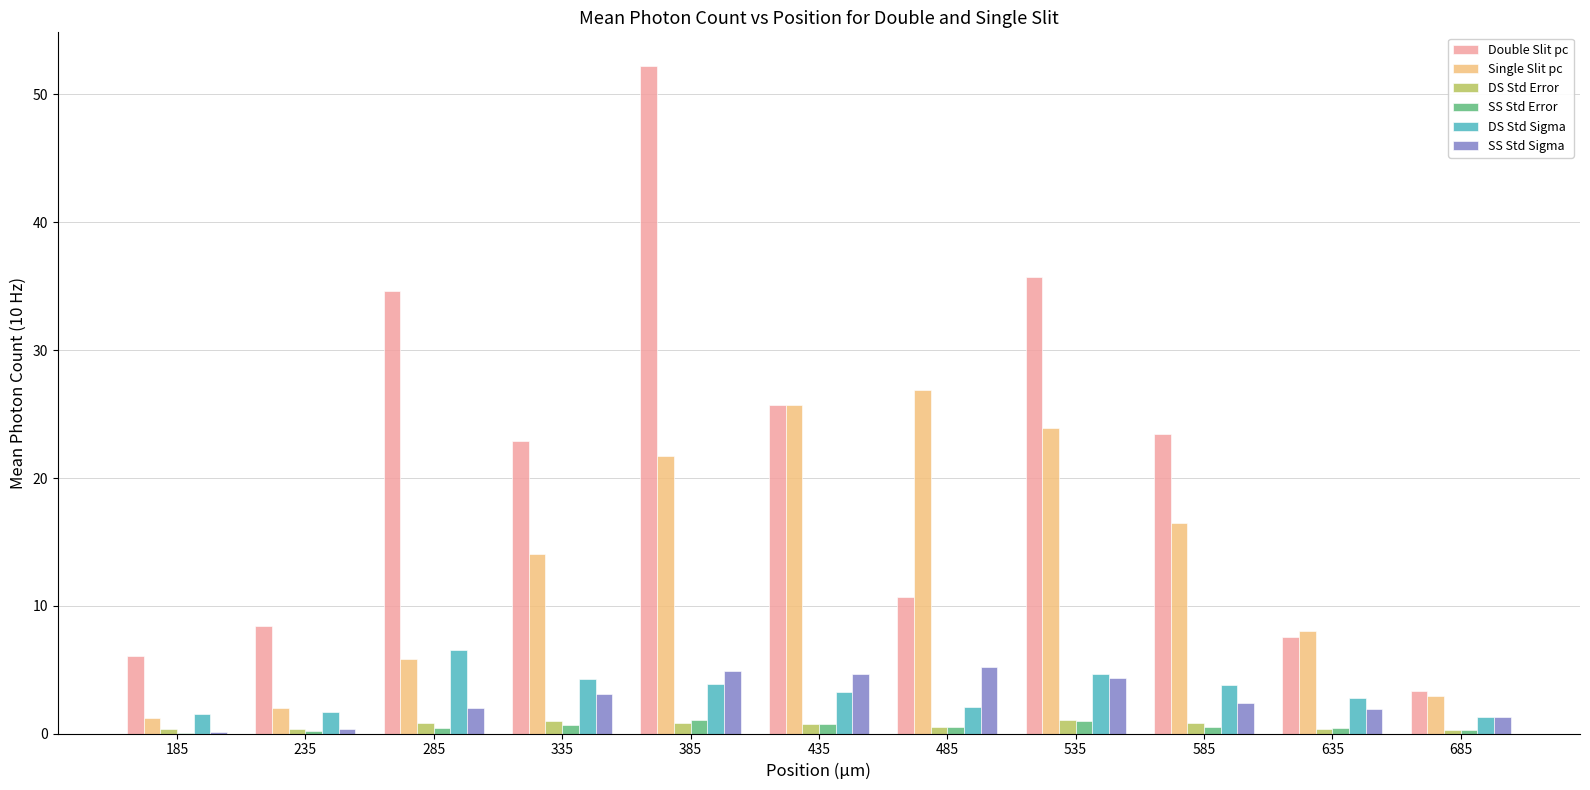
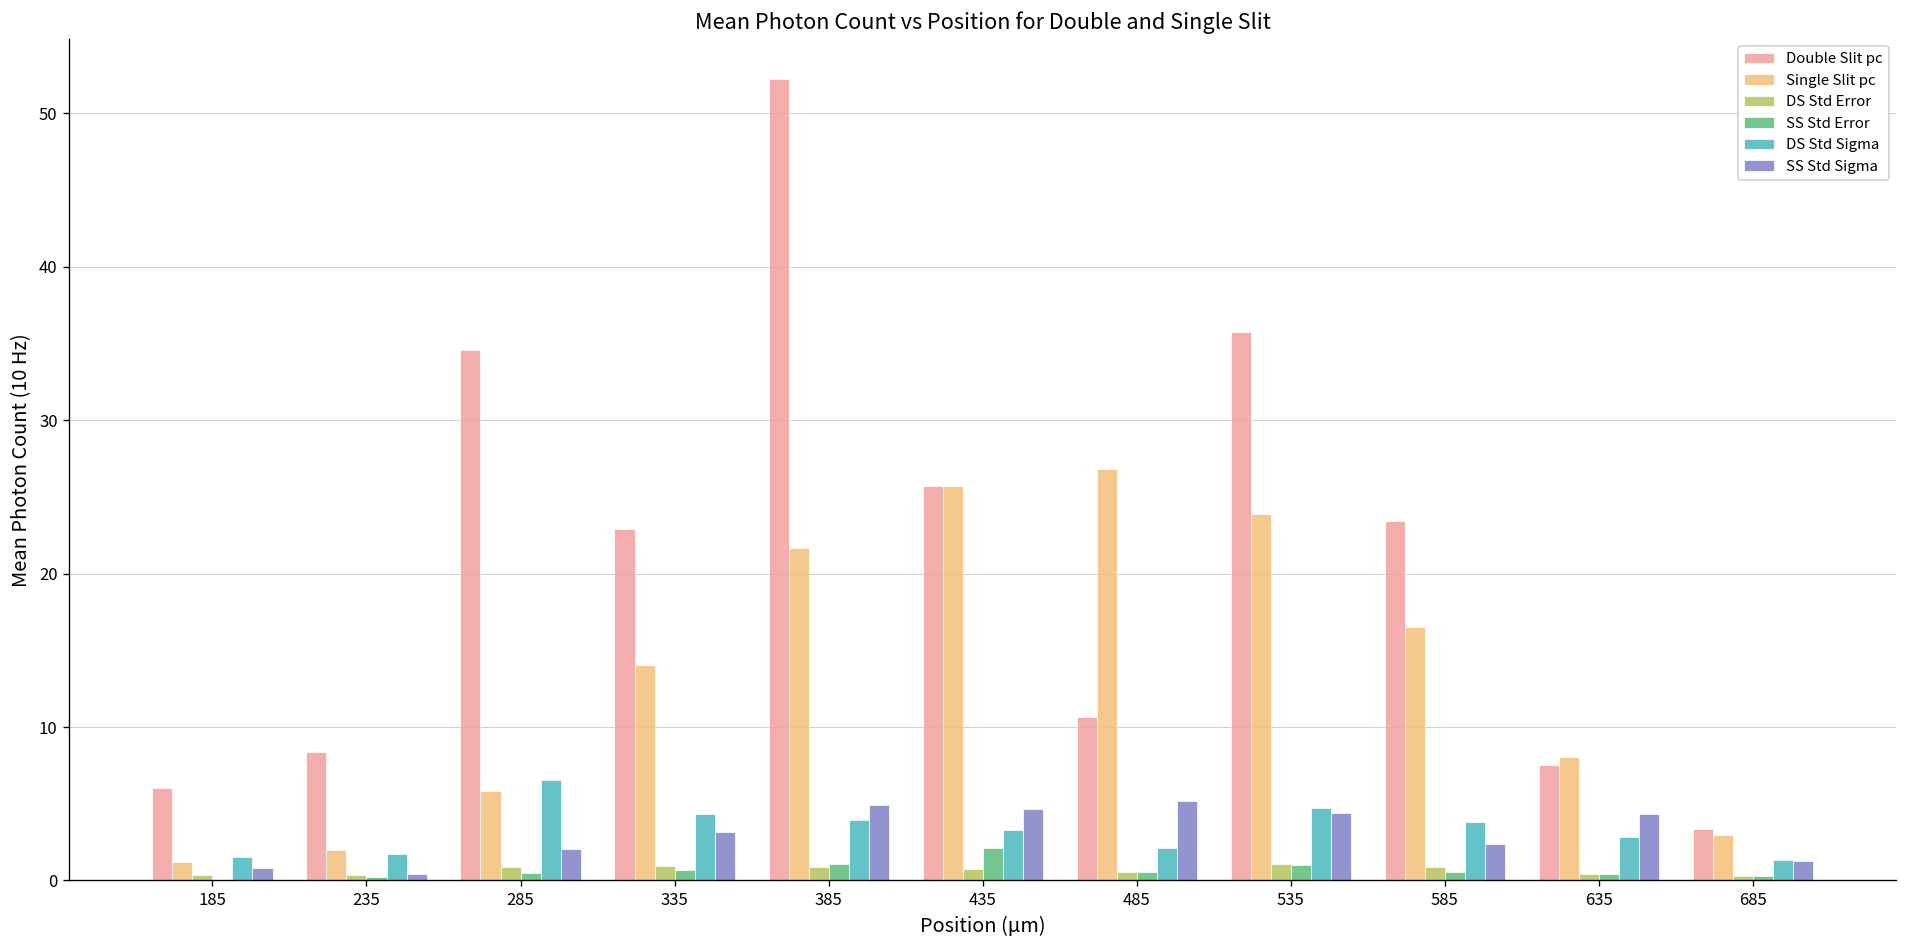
  {
    "DS Std Error": {
      "185": 0.3,
      "235": 0.4,
      "285": 0.9,
      "335": 1.0,
      "385": 0.9,
      "435": 0.7,
      "485": 0.5,
      "535": 1.1,
      "585": 0.9,
      "635": 0.4,
      "685": 0.3
    },
    "SS Std Error": {
      "235": 0.3,
      "285": 0.5,
      "335": 0.7,
      "385": 1.1,
-     "435": 0.7,
+     "435": 2.1,
      "485": 0.5,
      "535": 1.0,
      "585": 0.5,
      "635": 0.4,
      "685": 0.3
    },
    "DS Std Sigma": {
      "185": 1.5,
      "235": 1.7,
      "285": 6.6,
      "335": 4.3,
      "385": 3.9,
      "435": 3.3,
      "485": 2.1,
      "535": 4.7,
      "585": 3.8,
      "635": 2.8,
      "685": 1.3
    },
    "SS Std Sigma": {
-     "185": 0.2,
+     "185": 0.8,
      "235": 0.4,
      "285": 2.0,
      "335": 3.1,
      "385": 4.9,
      "435": 4.7,
      "485": 5.2,
      "535": 4.4,
      "585": 2.4,
-     "635": 1.9,
+     "635": 4.3,
      "685": 1.3
    }
  }
